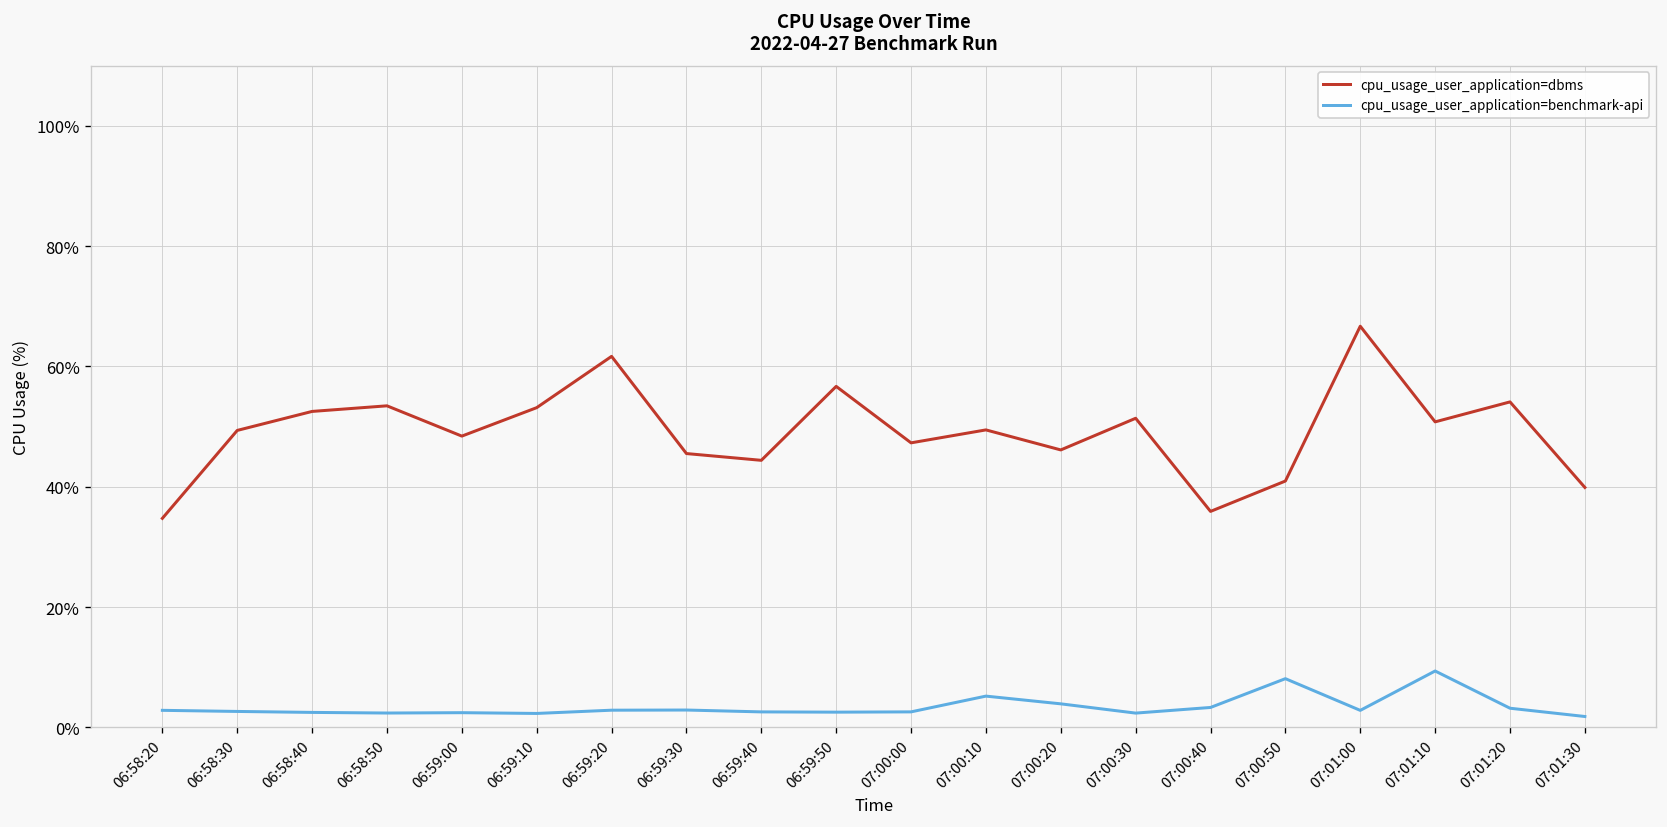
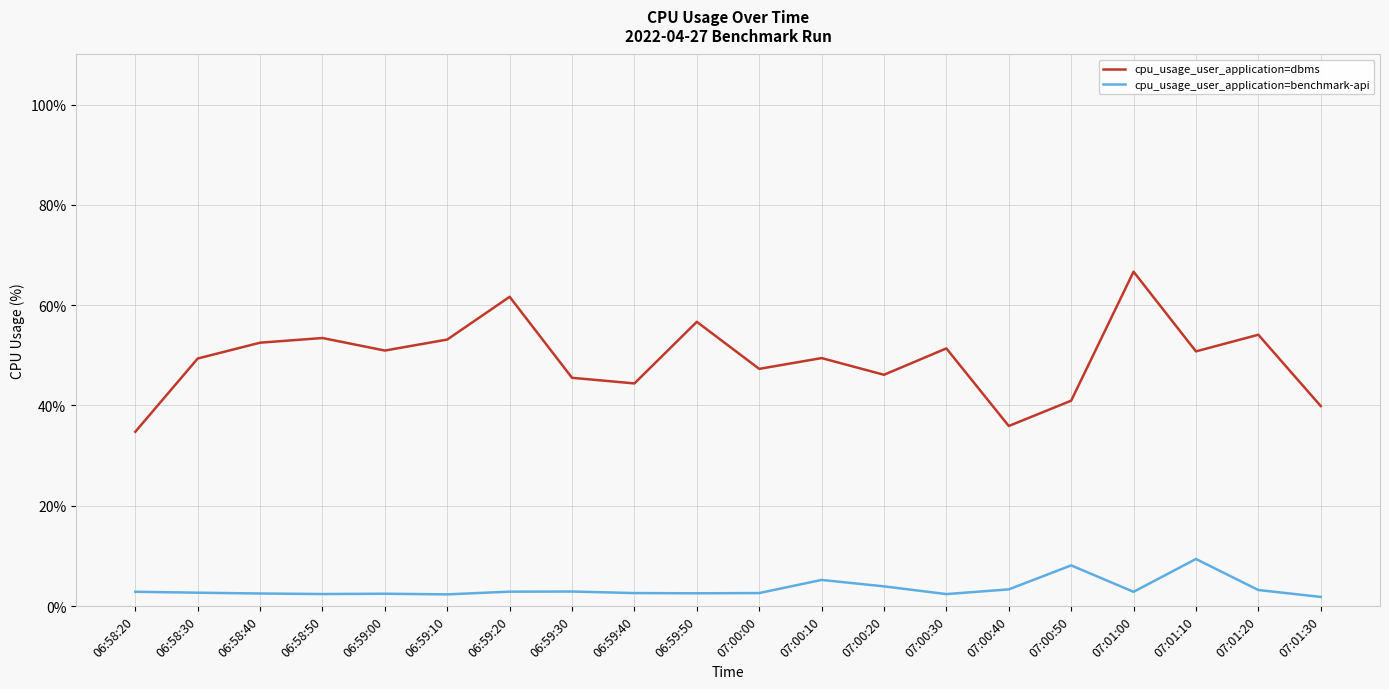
  {
    "cpu_usage_user_application=dbms": {
      "06:58:20": "35%",
      "06:58:30": "49%",
      "06:58:40": "53%",
      "06:58:50": "53%",
-     "06:59:00": "48%",
+     "06:59:00": "51%",
      "06:59:10": "53%",
      "06:59:20": "62%",
      "06:59:30": "46%",
      "06:59:40": "44%",
      "06:59:50": "57%",
      "07:00:00": "47%",
      "07:00:10": "49%",
      "07:00:20": "46%",
      "07:00:30": "51%",
      "07:00:40": "36%",
      "07:00:50": "41%",
      "07:01:00": "67%",
      "07:01:10": "51%",
      "07:01:20": "54%",
      "07:01:30": "40%"
    },
    "cpu_usage_user_application=benchmark-api": {
      "06:58:20": "3%",
      "06:58:30": "3%",
      "06:58:40": "3%",
      "06:58:50": "2%",
      "06:59:00": "2%",
      "06:59:10": "2%",
      "06:59:20": "3%",
      "06:59:30": "3%",
      "06:59:40": "3%",
      "06:59:50": "3%",
      "07:00:00": "3%",
      "07:00:10": "5%",
      "07:00:20": "4%",
      "07:00:30": "2%",
      "07:00:40": "3%",
      "07:00:50": "8%",
      "07:01:00": "3%",
      "07:01:10": "9%",
      "07:01:20": "3%",
      "07:01:30": "2%"
    }
  }
